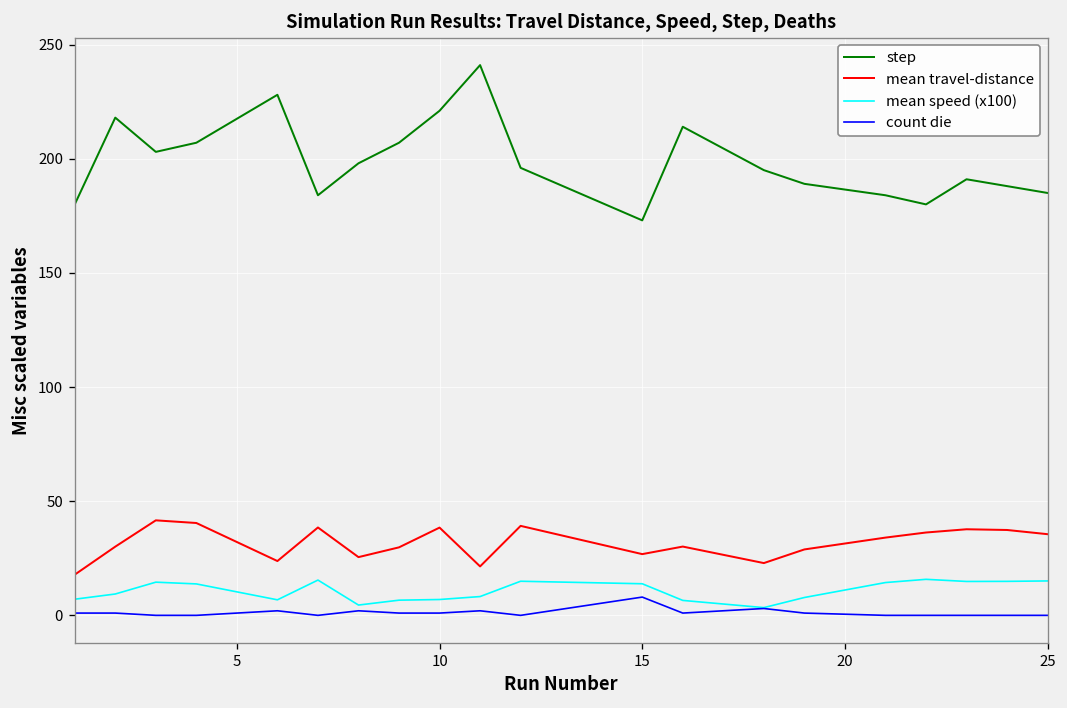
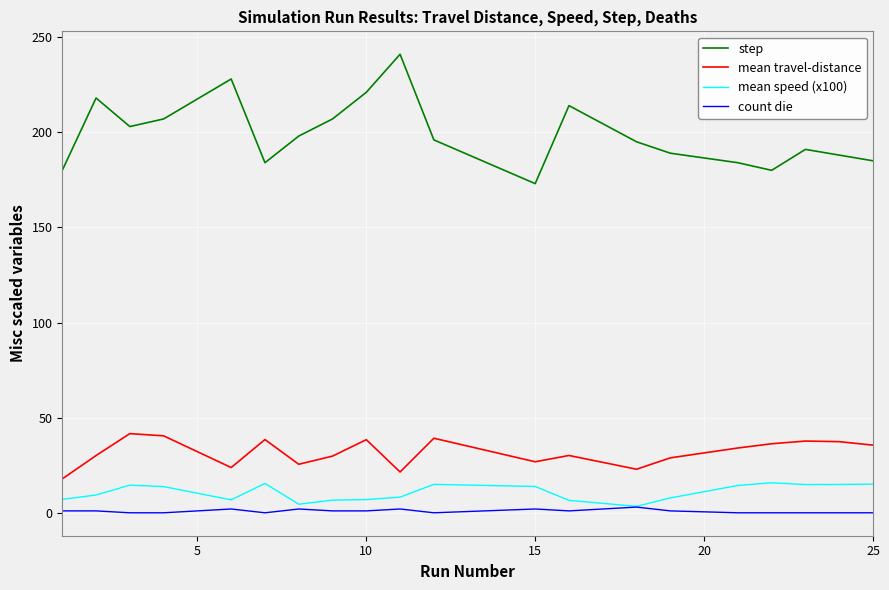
  {
    "step": {
      "10": 221,
      "15": 173,
      "25": 185
    },
    "mean travel-distance": {
      "10": 38,
      "15": 27,
      "25": 36
    },
    "mean speed (x100)": {
      "10": 7,
      "15": 14,
      "25": 15
    },
    "count die": {
      "10": 1,
-     "15": 8,
+     "15": 2,
      "25": 0
    }
  }
